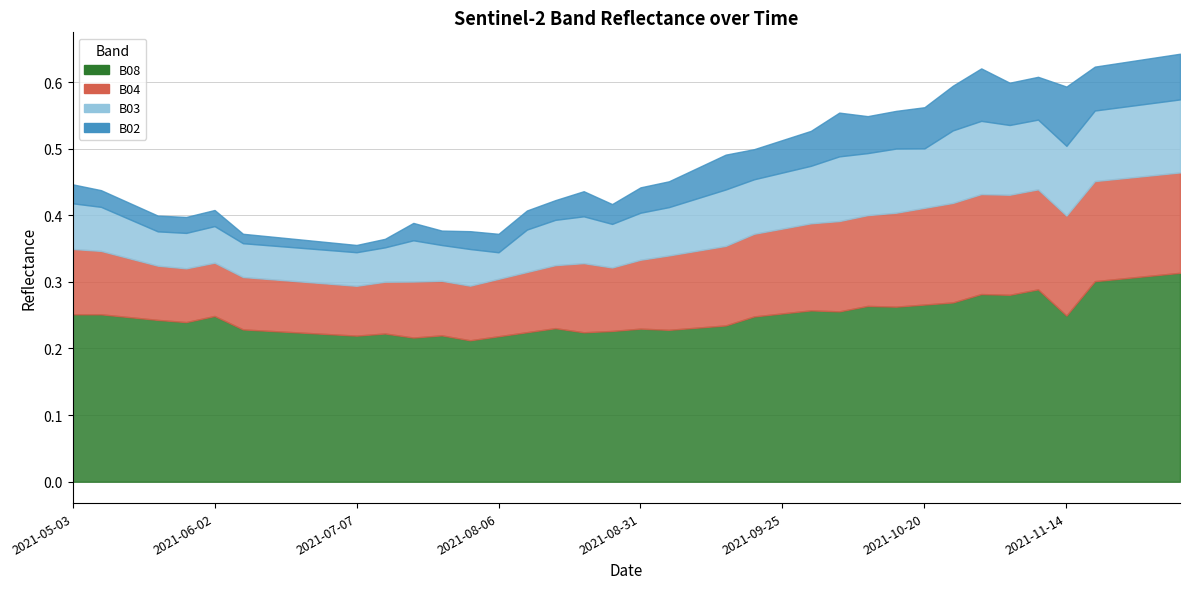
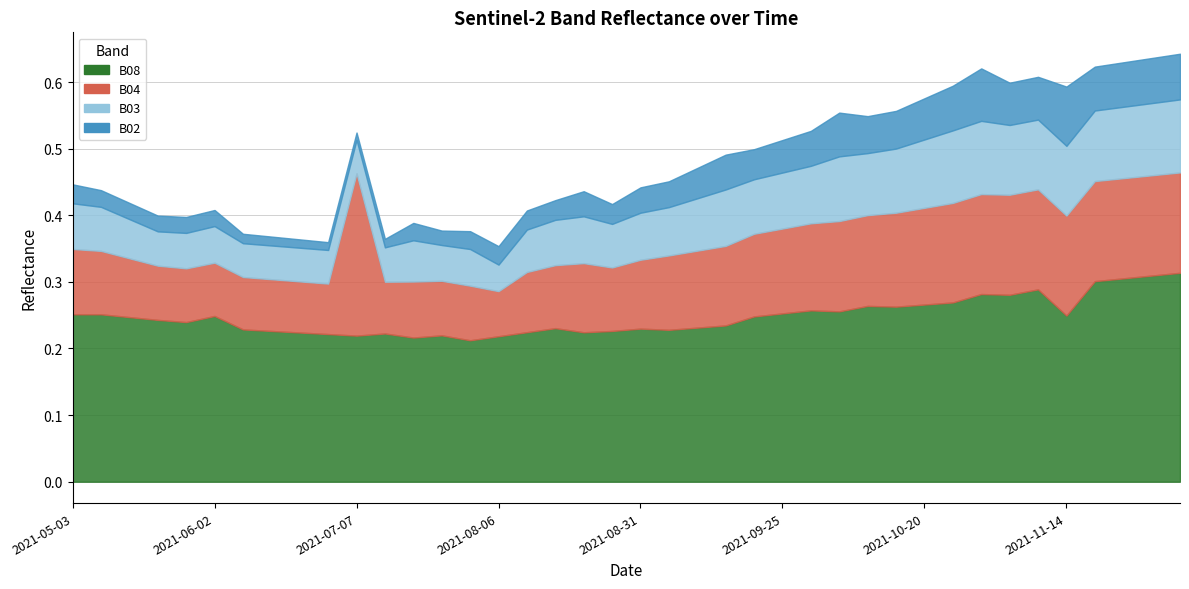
  {
    "B08": {
      "2021-05-03": 0.25,
      "2021-06-02": 0.25,
      "2021-07-07": 0.22,
      "2021-08-06": 0.22,
      "2021-08-31": 0.23,
      "2021-09-25": 0.25,
      "2021-10-20": 0.27,
      "2021-11-14": 0.25
    },
    "B04": {
      "2021-05-03": 0.10,
      "2021-06-02": 0.08,
-     "2021-07-07": 0.07,
-     "2021-08-06": 0.09,
+     "2021-07-07": 0.24,
+     "2021-08-06": 0.07,
      "2021-08-31": 0.10,
      "2021-09-25": 0.13,
      "2021-10-20": 0.15,
      "2021-11-14": 0.15
    },
    "B03": {
      "2021-05-03": 0.07,
      "2021-06-02": 0.05,
      "2021-07-07": 0.05,
      "2021-08-06": 0.04,
      "2021-08-31": 0.07,
      "2021-09-25": 0.08,
-     "2021-10-20": 0.09,
+     "2021-10-20": 0.10,
      "2021-11-14": 0.10
    },
    "B02": {
      "2021-05-03": 0.03,
      "2021-06-02": 0.02,
      "2021-07-07": 0.01,
      "2021-08-06": 0.03,
      "2021-08-31": 0.04,
      "2021-09-25": 0.05,
      "2021-10-20": 0.06,
      "2021-11-14": 0.09
    }
  }
